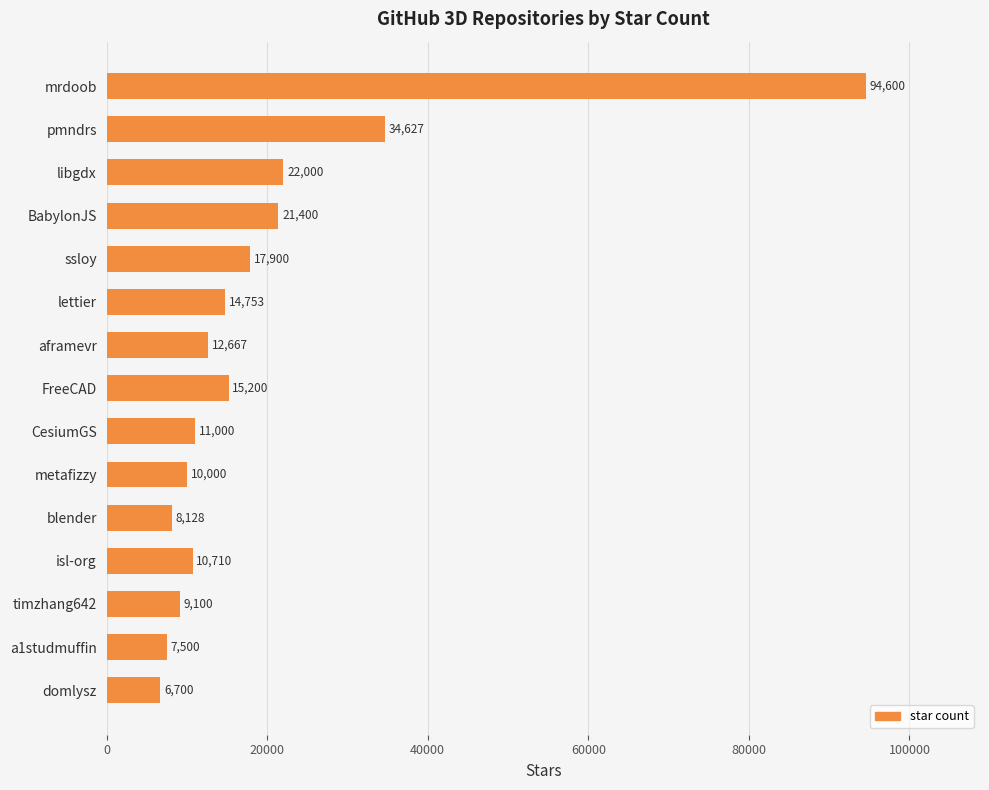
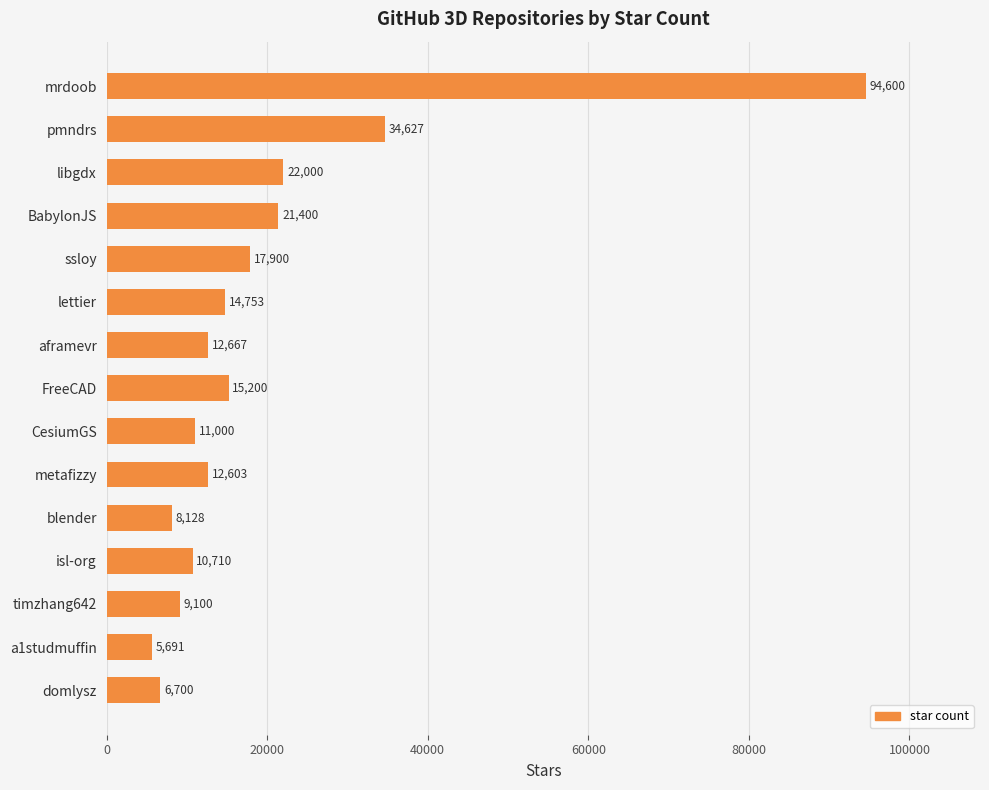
  {
    "mrdoob": "94,600",
    "pmndrs": "34,627",
    "libgdx": "22,000",
    "BabylonJS": "21,400",
    "ssloy": "17,900",
    "lettier": "14,753",
    "aframevr": "12,667",
    "FreeCAD": "15,200",
    "CesiumGS": "11,000",
-   "metafizzy": "10,000",
+   "metafizzy": "12,603",
    "blender": "8,128",
    "isl-org": "10,710",
    "timzhang642": "9,100",
-   "a1studmuffin": "7,500",
+   "a1studmuffin": "5,691",
    "domlysz": "6,700"
  }
